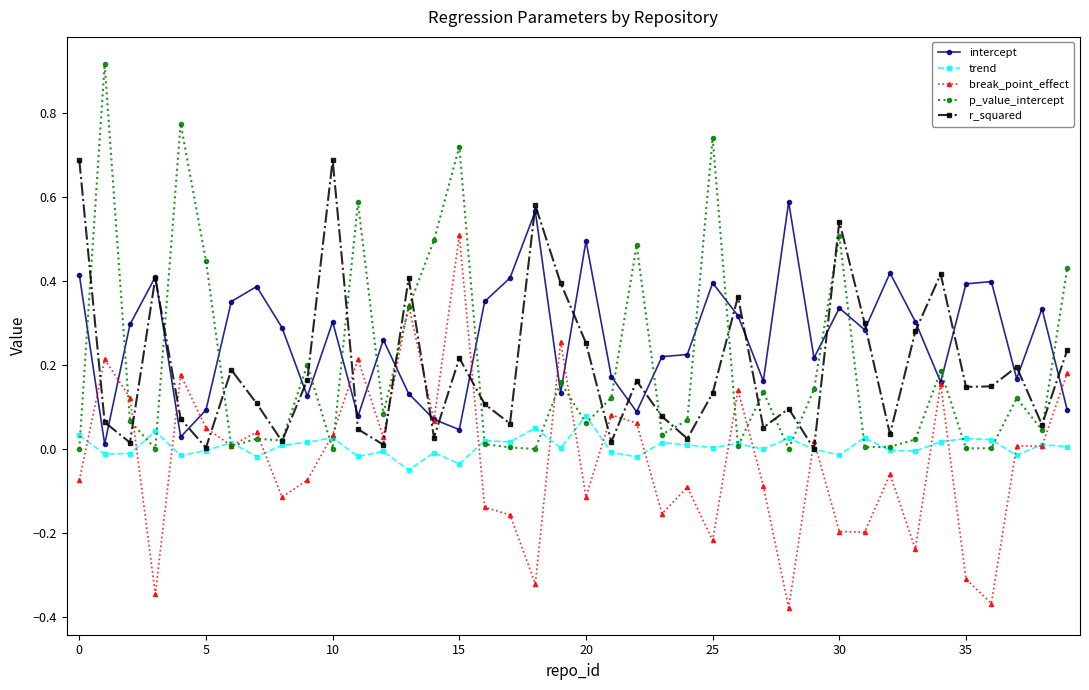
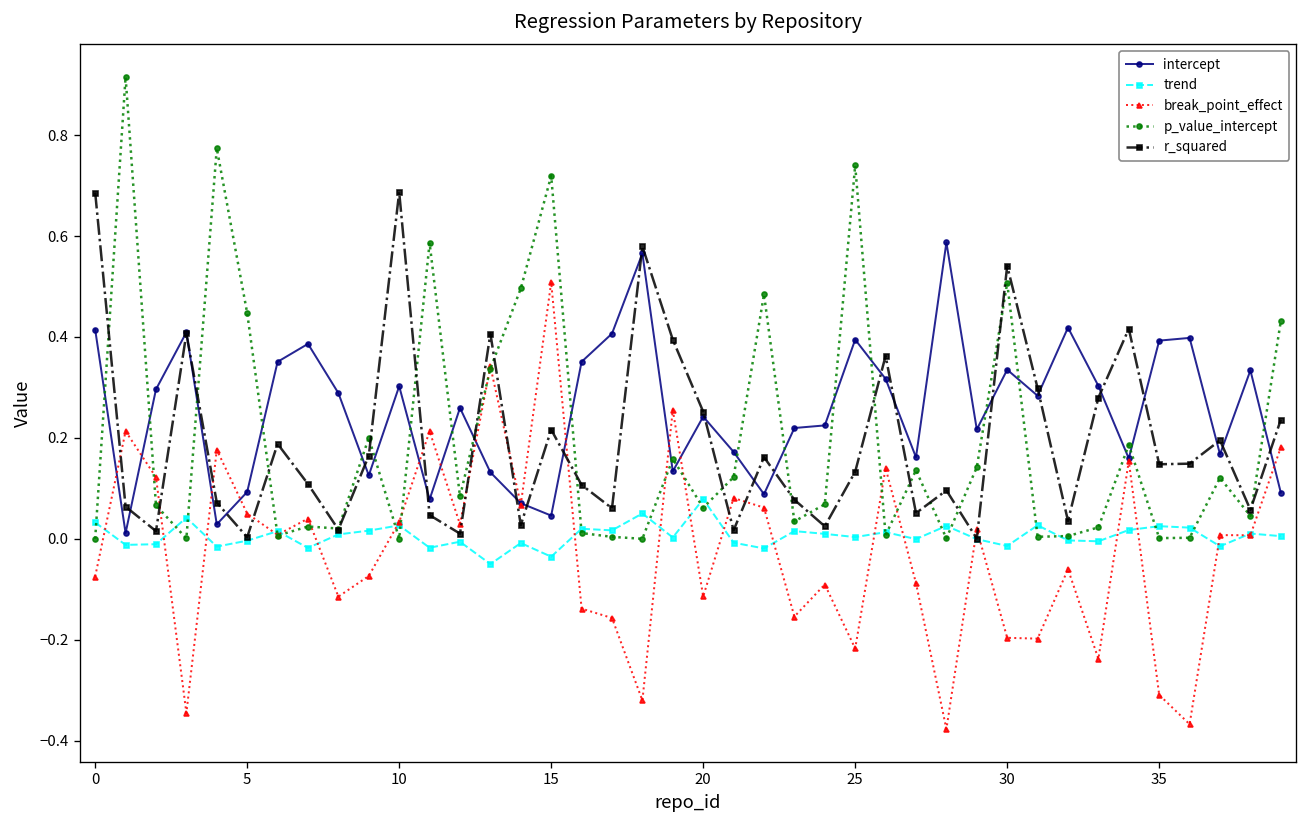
  {
    "intercept": {
      "0": 0.41,
      "5": 0.09,
      "10": 0.30,
      "15": 0.05,
-     "20": 0.49,
+     "20": 0.24,
      "25": 0.39,
      "30": 0.34,
      "35": 0.39
    },
    "trend": {
      "0": 0.03,
      "5": 0.00,
      "10": 0.03,
      "15": -0.04,
      "20": 0.08,
      "25": 0.00,
      "30": -0.01,
      "35": 0.03
    },
    "break_point_effect": {
      "0": -0.07,
      "5": 0.05,
      "10": 0.03,
      "15": 0.51,
      "20": -0.11,
      "25": -0.22,
      "30": -0.20,
      "35": -0.31
    },
    "p_value_intercept": {
      "0": 0.00,
      "5": 0.45,
      "10": 0.00,
      "15": 0.72,
      "20": 0.06,
      "25": 0.74,
      "30": 0.51,
      "35": 0.00
    },
    "r_squared": {
      "0": 0.69,
      "5": 0.00,
      "10": 0.69,
      "15": 0.22,
      "20": 0.25,
      "25": 0.13,
      "30": 0.54,
      "35": 0.15
    }
  }
